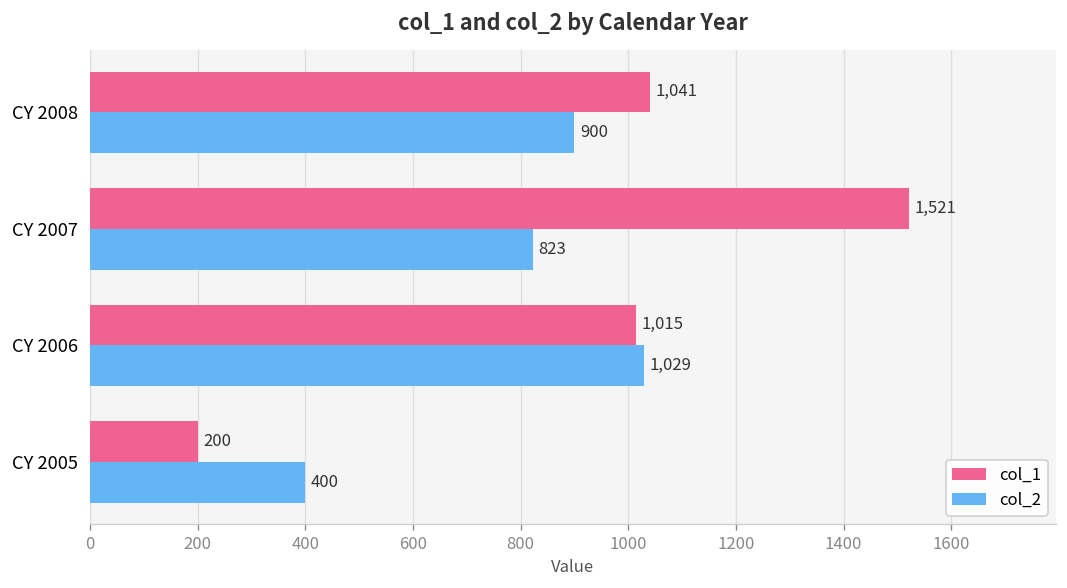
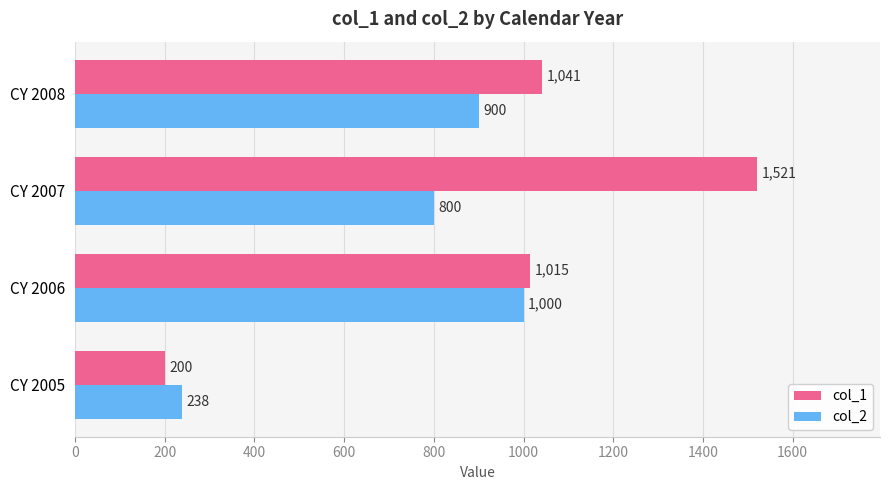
  {
    "col_1": {
      "CY 2008": "1,041",
      "CY 2007": "1,521",
      "CY 2006": "1,015",
      "CY 2005": "200"
    },
    "col_2": {
      "CY 2008": "900",
-     "CY 2007": "823",
-     "CY 2006": "1,029",
-     "CY 2005": "400"
+     "CY 2007": "800",
+     "CY 2006": "1,000",
+     "CY 2005": "238"
    }
  }
